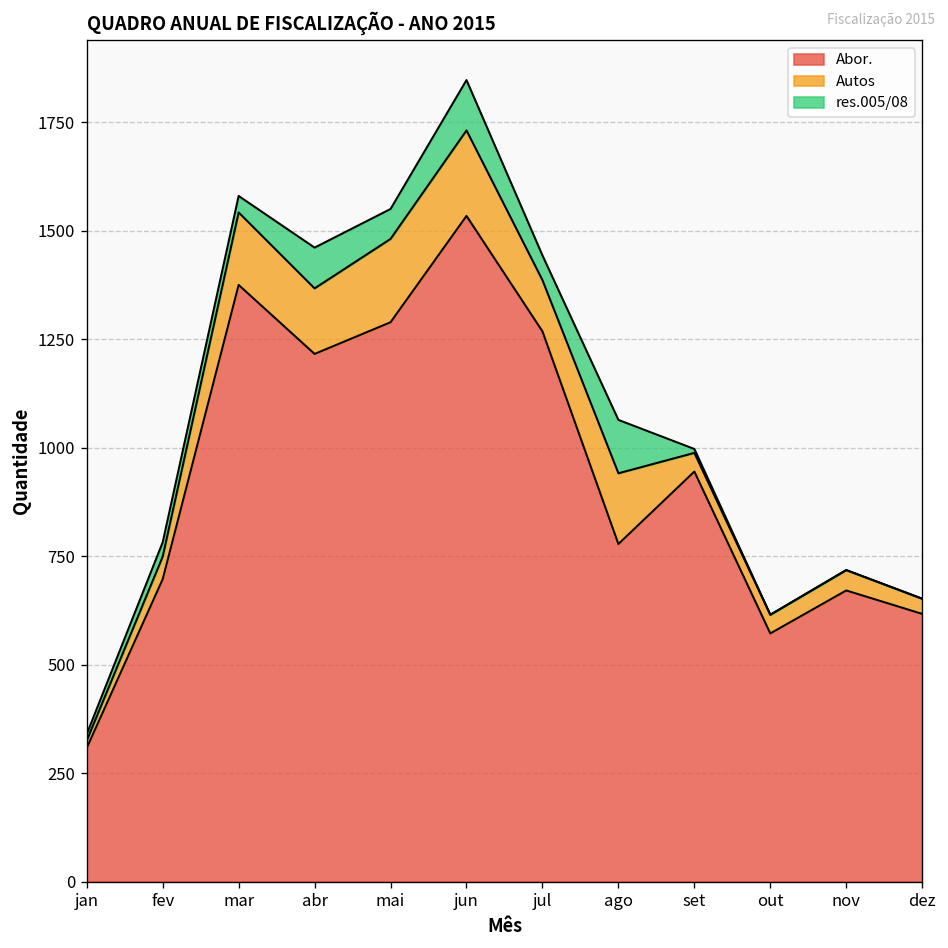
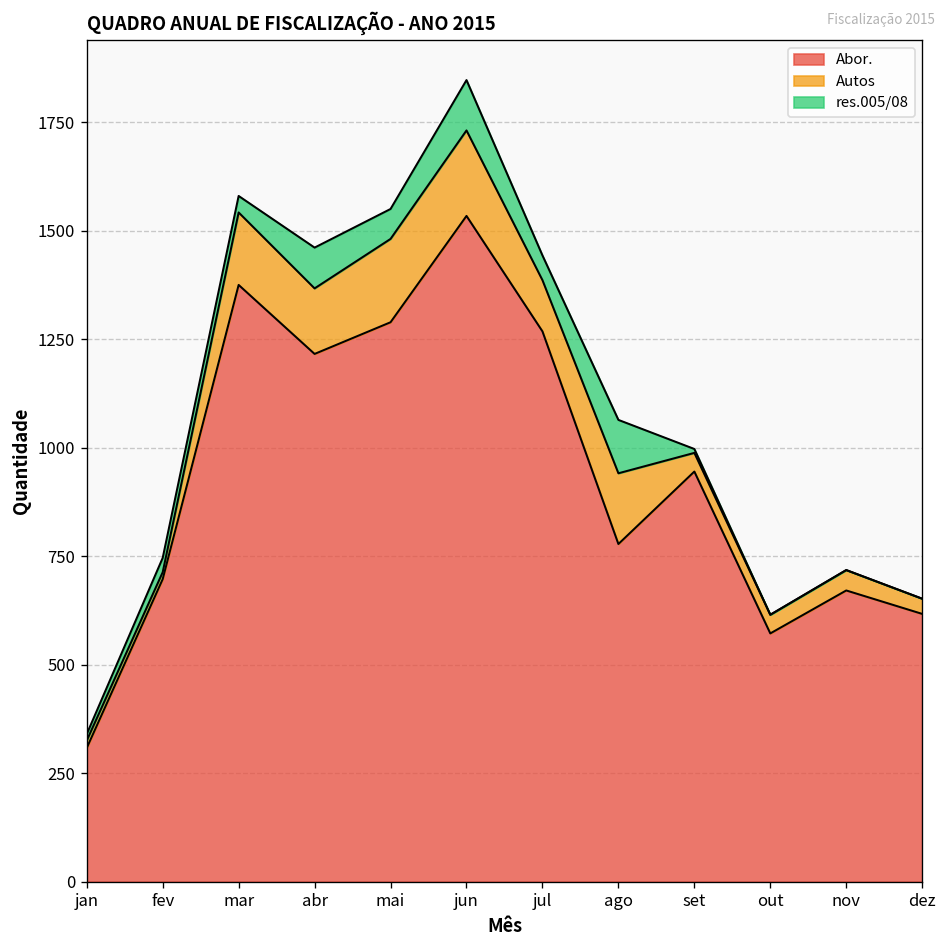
  {
    "Abor.": {
      "jan": 310,
      "fev": 700,
      "mar": 1380,
      "abr": 1220,
      "mai": 1290,
      "jun": 1530,
      "jul": 1270,
      "ago": 780,
      "set": 950,
      "out": 570,
      "nov": 670,
      "dez": 620
    },
    "Autos": {
      "jan": 20,
-     "fev": 50,
+     "fev": 20,
      "mar": 170,
      "abr": 150,
      "mai": 190,
      "jun": 200,
      "jul": 120,
      "ago": 160,
      "set": 40
    },
    "res.005/08": {
      "jan": 20,
      "fev": 30,
      "mar": 40,
      "abr": 90,
      "mai": 70,
      "jun": 120,
      "jul": 60,
      "ago": 120,
      "set": 10
    }
  }
